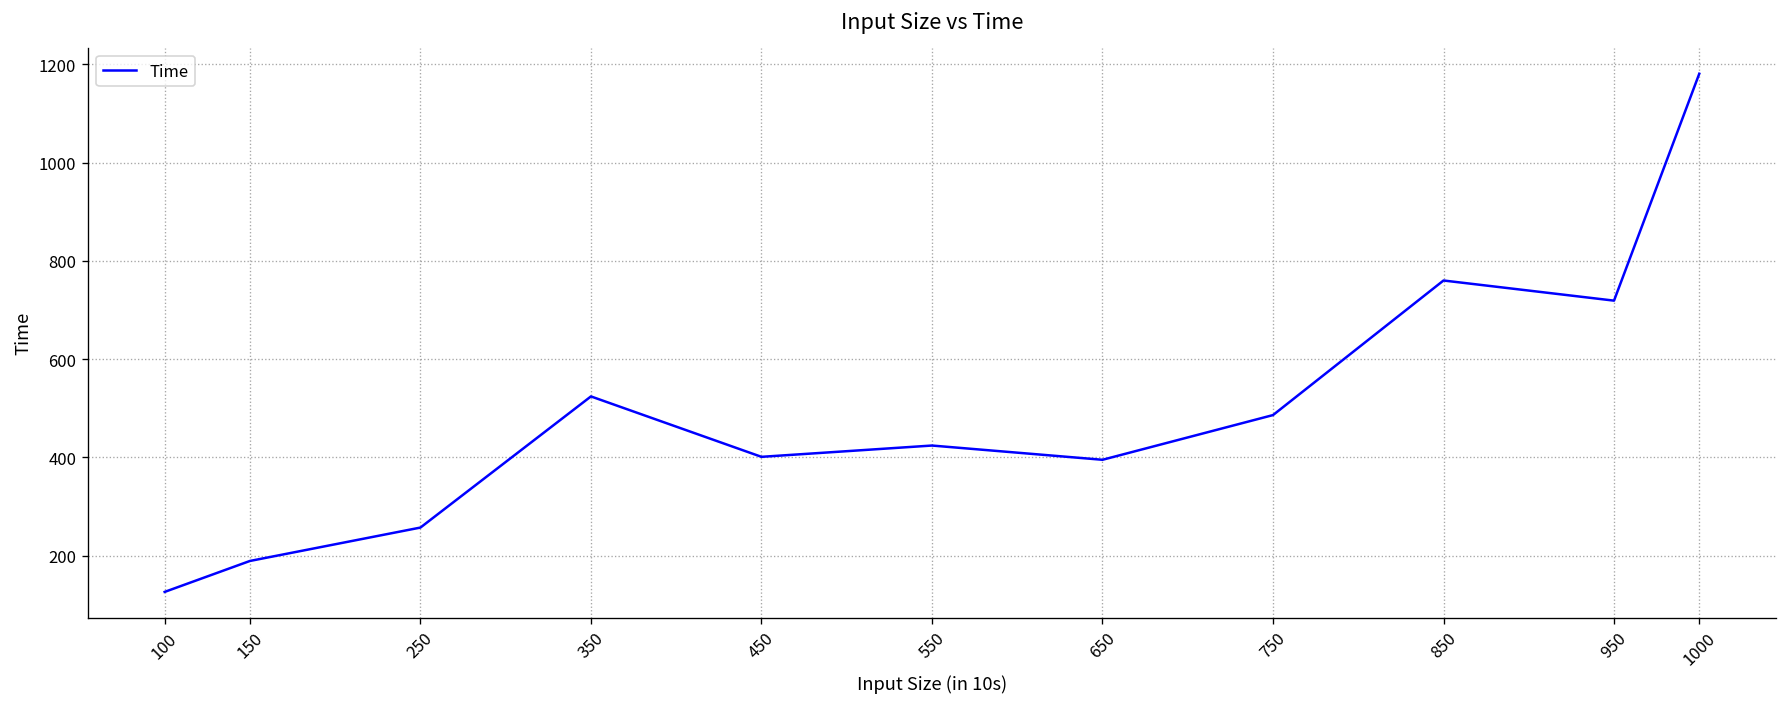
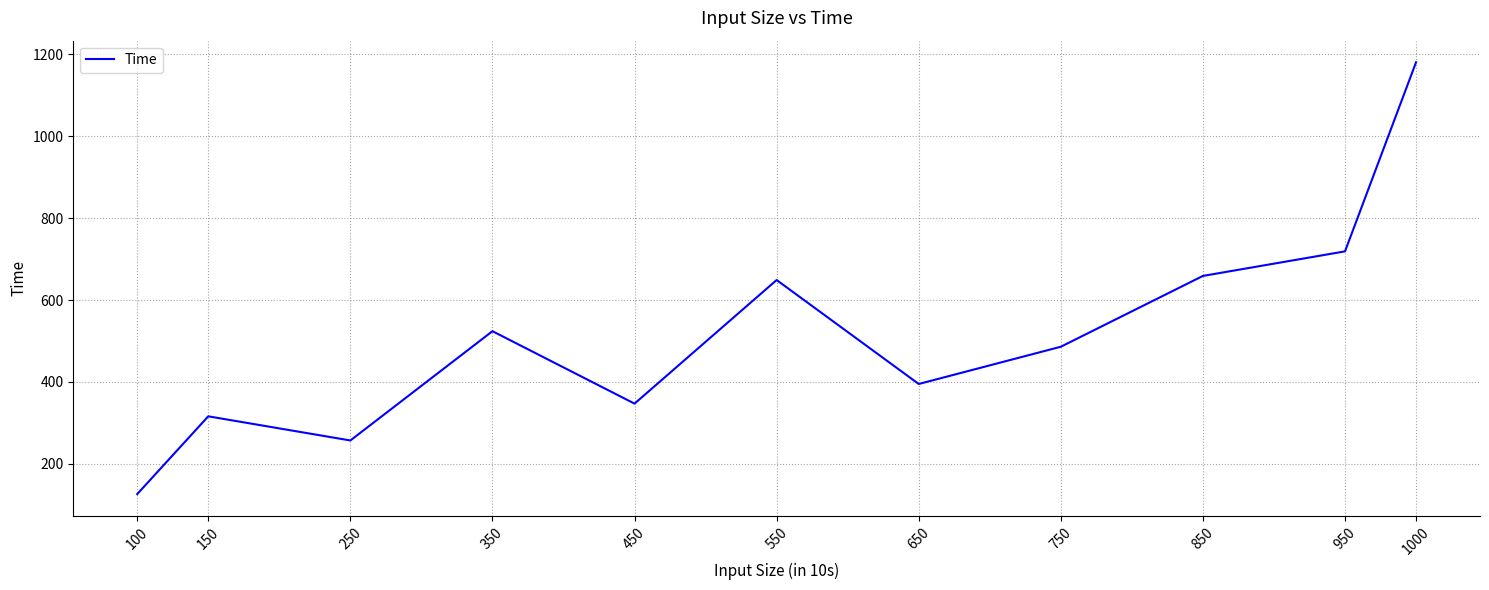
  {
    "100": 130,
-   "150": 190,
+   "150": 320,
    "250": 260,
    "350": 520,
-   "450": 400,
-   "550": 420,
+   "450": 350,
+   "550": 650,
    "650": 400,
    "750": 490,
-   "850": 760,
+   "850": 660,
    "950": 720,
    "1000": 1180
  }
